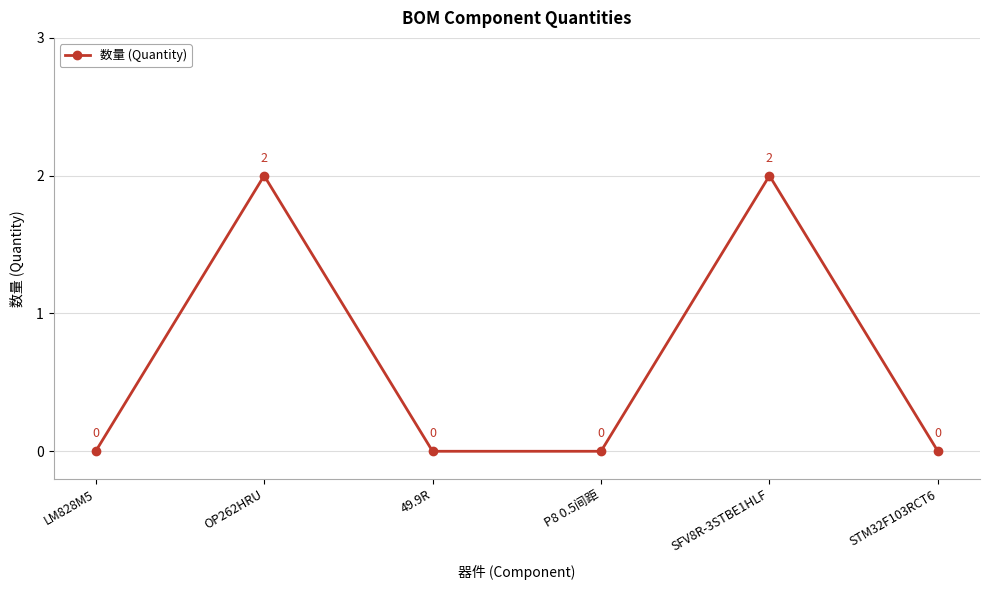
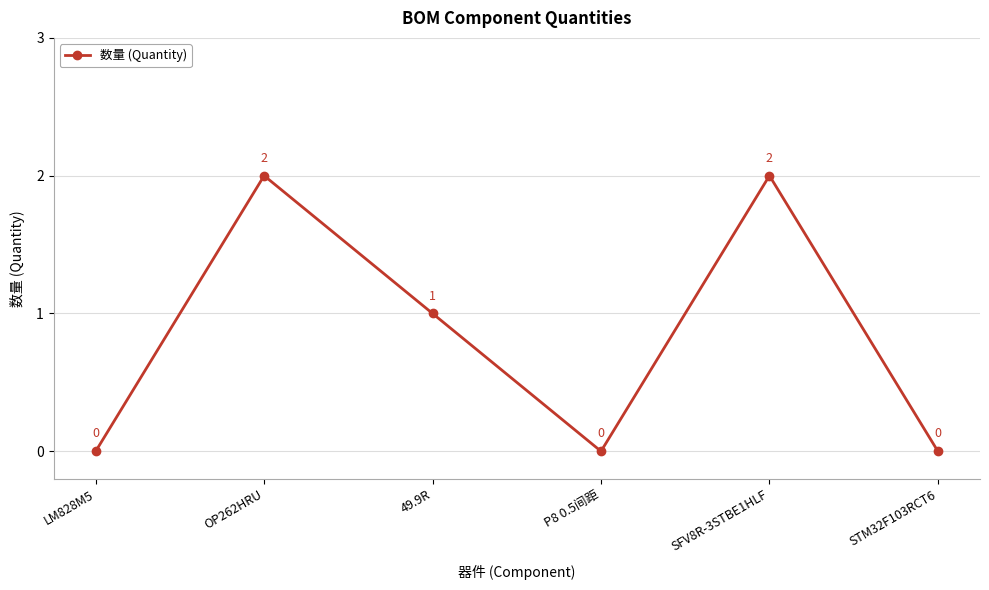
  {
    "LM828M5": 0,
    "OP262HRU": 2,
-   "49.9R": 0,
+   "49.9R": 1,
    "P8 0.5间距": 0,
    "SFV8R-3STBE1HLF": 2,
    "STM32F103RCT6": 0
  }
